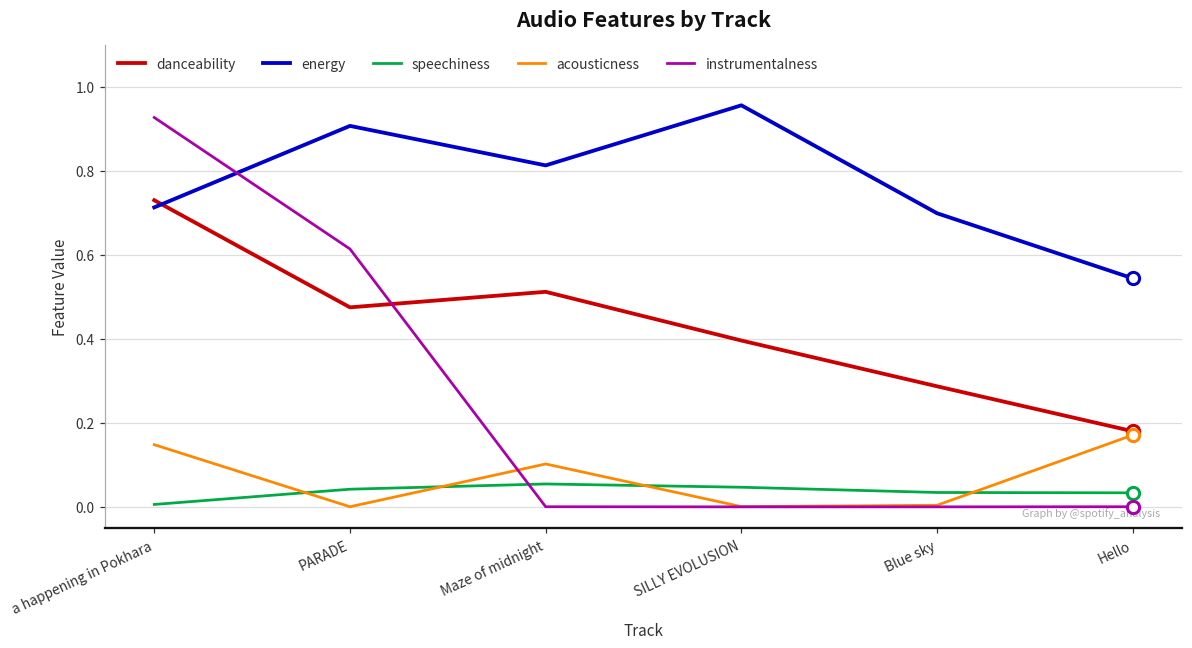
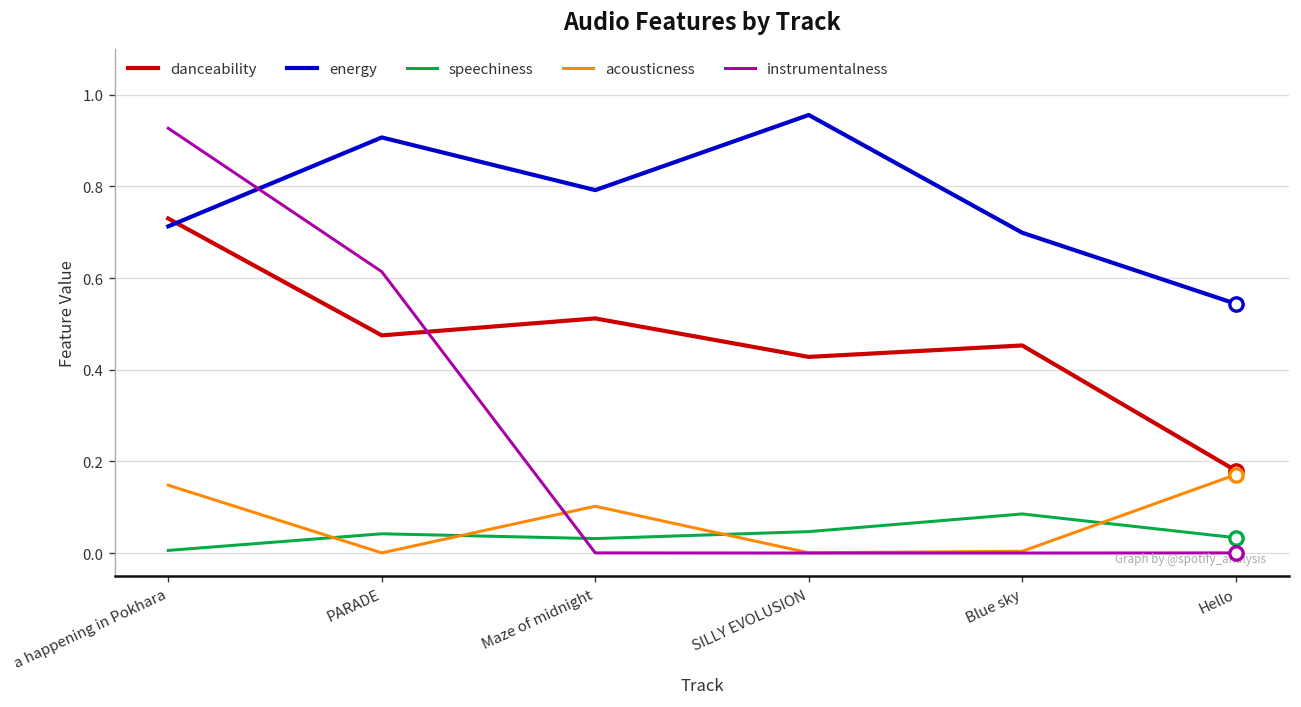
  {
    "danceability": {
      "a happening in Pokhara": 0.73,
      "PARADE": 0.48,
      "Maze of midnight": 0.51,
-     "SILLY EVOLUSION": 0.40,
-     "Blue sky": 0.29
+     "SILLY EVOLUSION": 0.43,
+     "Blue sky": 0.45
    },
    "energy": {
      "a happening in Pokhara": 0.71,
      "PARADE": 0.91,
-     "Maze of midnight": 0.81,
+     "Maze of midnight": 0.79,
      "SILLY EVOLUSION": 0.96,
      "Blue sky": 0.70
    },
    "speechiness": {
      "a happening in Pokhara": 0.01,
      "PARADE": 0.04,
-     "Maze of midnight": 0.05,
+     "Maze of midnight": 0.03,
      "SILLY EVOLUSION": 0.05,
-     "Blue sky": 0.03
+     "Blue sky": 0.09
    },
    "acousticness": {
      "a happening in Pokhara": 0.15,
      "PARADE": 0.00,
      "Maze of midnight": 0.10
    },
    "instrumentalness": {
      "a happening in Pokhara": 0.93,
      "PARADE": 0.61,
      "Maze of midnight": 0.00
    }
  }
